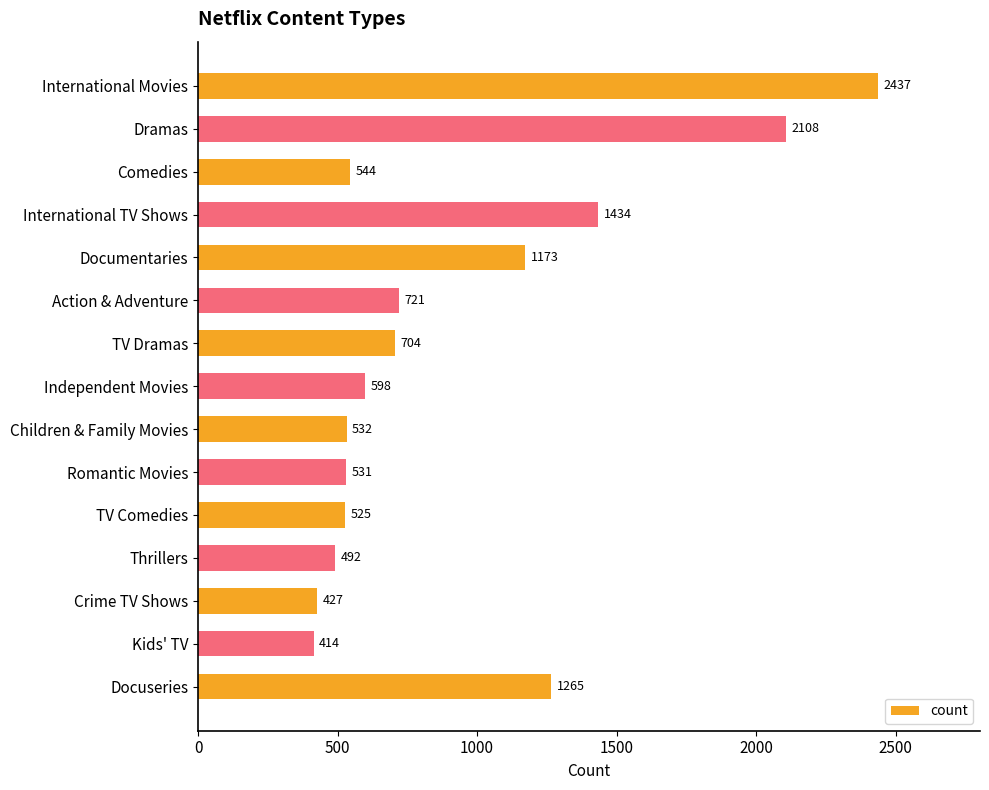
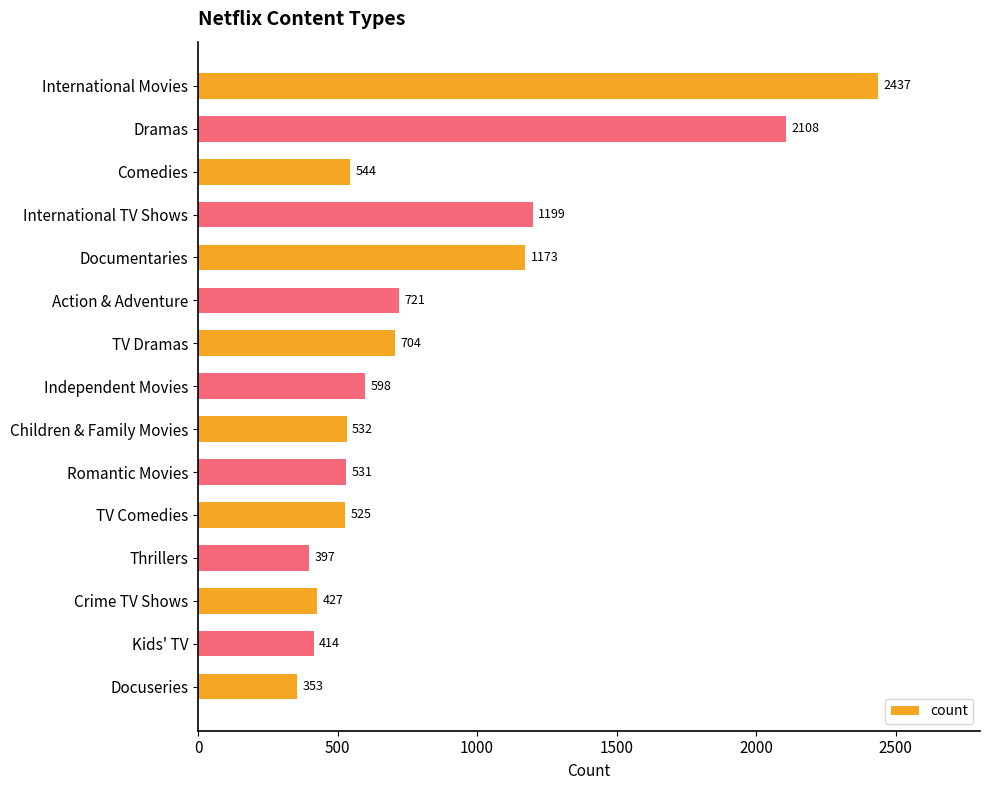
  {
    "International Movies": 2437,
    "Dramas": 2108,
    "Comedies": 544,
-   "International TV Shows": 1434,
+   "International TV Shows": 1199,
    "Documentaries": 1173,
    "Action & Adventure": 721,
    "TV Dramas": 704,
    "Independent Movies": 598,
    "Children & Family Movies": 532,
    "Romantic Movies": 531,
    "TV Comedies": 525,
-   "Thrillers": 492,
+   "Thrillers": 397,
    "Crime TV Shows": 427,
    "Kids' TV": 414,
-   "Docuseries": 1265
+   "Docuseries": 353
  }
